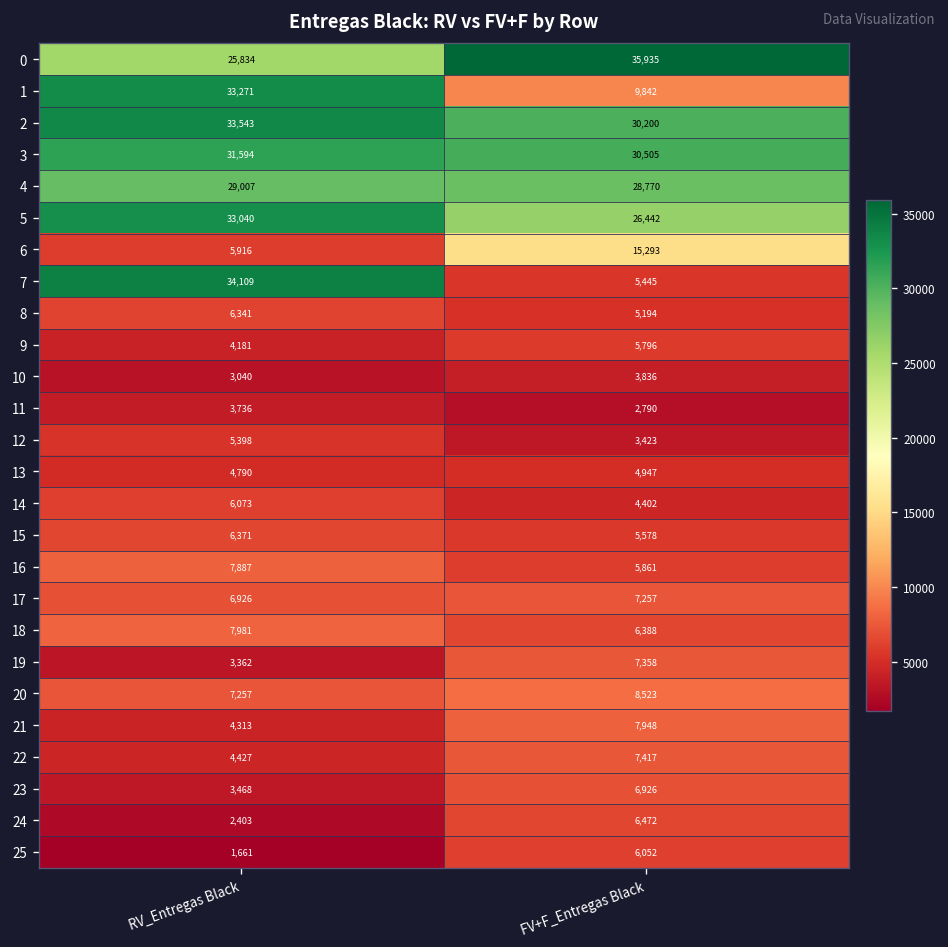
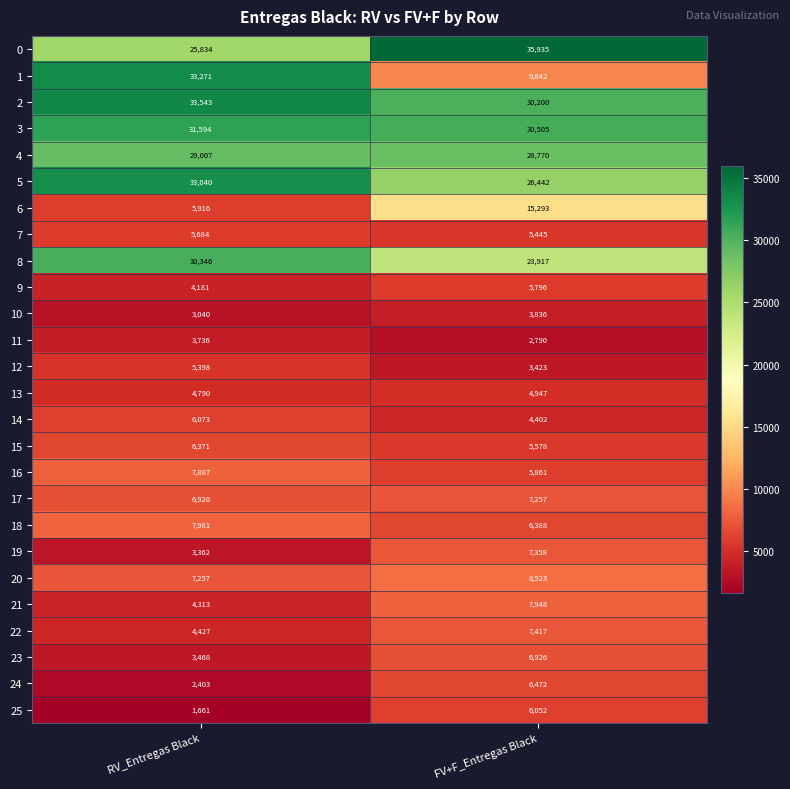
  {
    "0": {
      "RV_Entregas Black": "25,834",
      "FV+F_Entregas Black": "35,935"
    },
    "1": {
      "RV_Entregas Black": "33,271",
      "FV+F_Entregas Black": "9,842"
    },
    "2": {
      "RV_Entregas Black": "33,543",
      "FV+F_Entregas Black": "30,200"
    },
    "3": {
      "RV_Entregas Black": "31,594",
      "FV+F_Entregas Black": "30,505"
    },
    "4": {
      "RV_Entregas Black": "29,007",
      "FV+F_Entregas Black": "28,770"
    },
    "5": {
      "RV_Entregas Black": "33,040",
      "FV+F_Entregas Black": "26,442"
    },
    "6": {
      "RV_Entregas Black": "5,916",
      "FV+F_Entregas Black": "15,293"
    },
    "7": {
-     "RV_Entregas Black": "34,109",
+     "RV_Entregas Black": "5,684",
      "FV+F_Entregas Black": "5,445"
    },
    "8": {
-     "RV_Entregas Black": "6,341",
-     "FV+F_Entregas Black": "5,194"
+     "RV_Entregas Black": "30,346",
+     "FV+F_Entregas Black": "23,917"
    },
    "9": {
      "RV_Entregas Black": "4,181",
      "FV+F_Entregas Black": "5,796"
    },
    "10": {
      "RV_Entregas Black": "3,040",
      "FV+F_Entregas Black": "3,836"
    },
    "11": {
      "RV_Entregas Black": "3,736",
      "FV+F_Entregas Black": "2,790"
    },
    "12": {
      "RV_Entregas Black": "5,398",
      "FV+F_Entregas Black": "3,423"
    },
    "13": {
      "RV_Entregas Black": "4,790",
      "FV+F_Entregas Black": "4,947"
    },
    "14": {
      "RV_Entregas Black": "6,073",
      "FV+F_Entregas Black": "4,402"
    },
    "15": {
      "RV_Entregas Black": "6,371",
      "FV+F_Entregas Black": "5,578"
    },
    "16": {
      "RV_Entregas Black": "7,887",
      "FV+F_Entregas Black": "5,861"
    },
    "17": {
      "RV_Entregas Black": "6,926",
      "FV+F_Entregas Black": "7,257"
    },
    "18": {
      "RV_Entregas Black": "7,981",
      "FV+F_Entregas Black": "6,388"
    },
    "19": {
      "RV_Entregas Black": "3,362",
      "FV+F_Entregas Black": "7,358"
    },
    "20": {
      "RV_Entregas Black": "7,257",
      "FV+F_Entregas Black": "8,523"
    },
    "21": {
      "RV_Entregas Black": "4,313",
      "FV+F_Entregas Black": "7,948"
    },
    "22": {
      "RV_Entregas Black": "4,427",
      "FV+F_Entregas Black": "7,417"
    },
    "23": {
      "RV_Entregas Black": "3,468",
      "FV+F_Entregas Black": "6,926"
    },
    "24": {
      "RV_Entregas Black": "2,403",
      "FV+F_Entregas Black": "6,472"
    },
    "25": {
      "RV_Entregas Black": "1,661",
      "FV+F_Entregas Black": "6,052"
    }
  }
